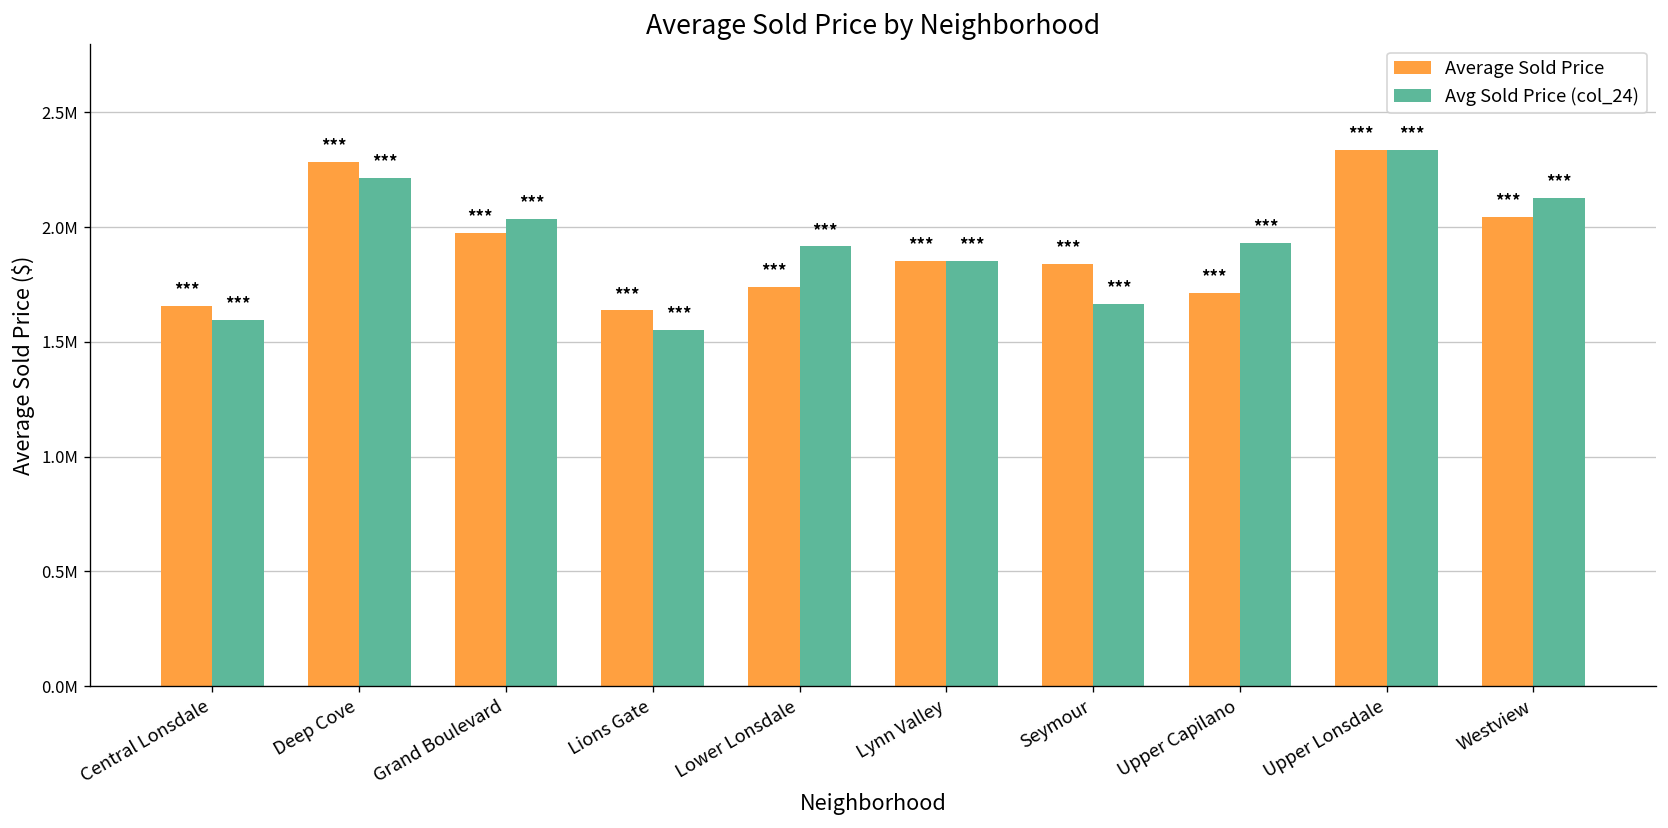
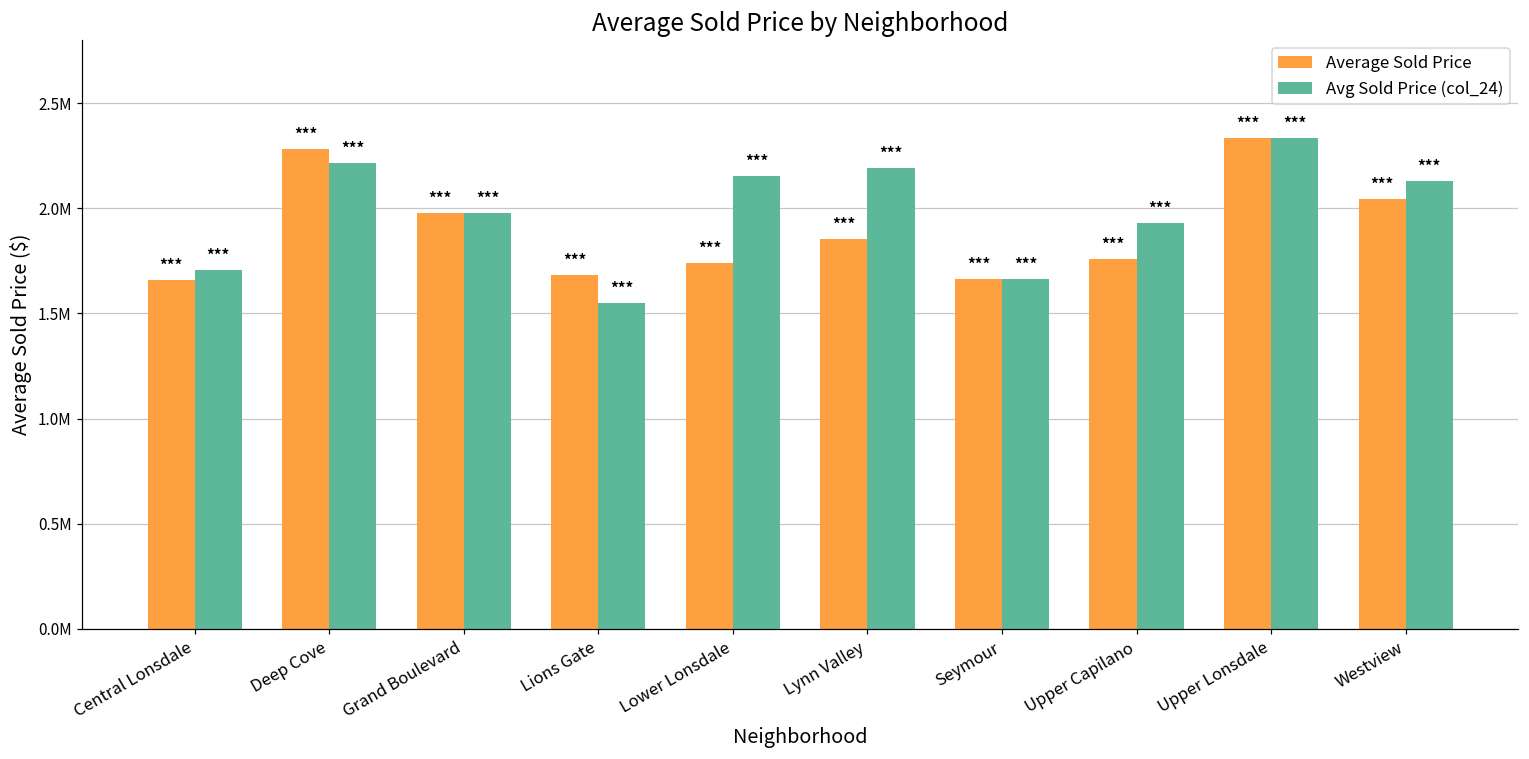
  {
    "Average Sold Price": {
      "Central Lonsdale": 1660000,
      "Deep Cove": 2280000,
      "Grand Boulevard": 1980000,
-     "Lions Gate": 1640000,
+     "Lions Gate": 1680000,
      "Lower Lonsdale": 1740000,
      "Lynn Valley": 1850000,
-     "Seymour": 1840000,
-     "Upper Capilano": 1720000,
+     "Seymour": 1670000,
+     "Upper Capilano": 1760000,
      "Upper Lonsdale": 2340000,
      "Westview": 2040000
    },
    "Avg Sold Price (col_24)": {
-     "Central Lonsdale": 1600000,
+     "Central Lonsdale": 1710000,
      "Deep Cove": 2210000,
-     "Grand Boulevard": 2040000,
+     "Grand Boulevard": 1980000,
      "Lions Gate": 1550000,
-     "Lower Lonsdale": 1920000,
-     "Lynn Valley": 1850000,
+     "Lower Lonsdale": 2150000,
+     "Lynn Valley": 2190000,
      "Seymour": 1670000,
      "Upper Capilano": 1930000,
      "Upper Lonsdale": 2340000,
      "Westview": 2130000
    }
  }
